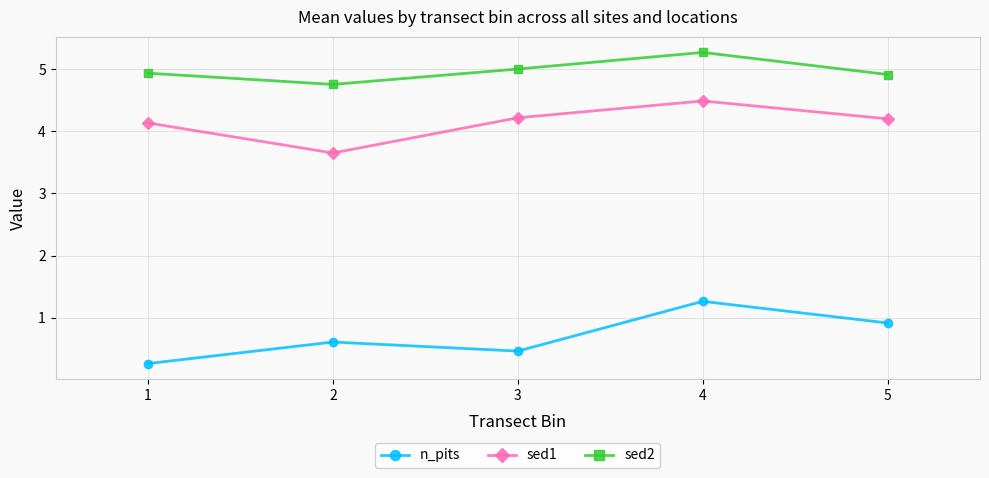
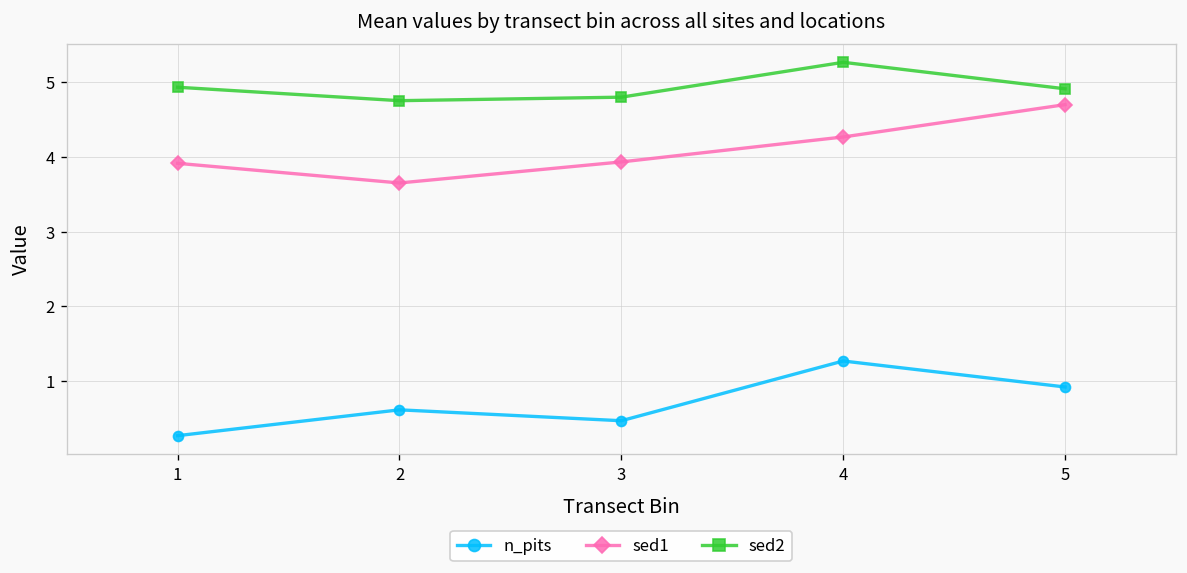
  {
    "n_pits": {
      "1": 0.3,
      "2": 0.6,
      "3": 0.5,
      "4": 1.3,
      "5": 0.9
    },
    "sed1": {
-     "1": 4.1,
+     "1": 3.9,
      "2": 3.7,
-     "3": 4.2,
-     "4": 4.5,
-     "5": 4.2
+     "3": 3.9,
+     "4": 4.3,
+     "5": 4.7
    },
    "sed2": {
      "1": 4.9,
      "2": 4.8,
-     "3": 5.0,
+     "3": 4.8,
      "4": 5.3,
      "5": 4.9
    }
  }
